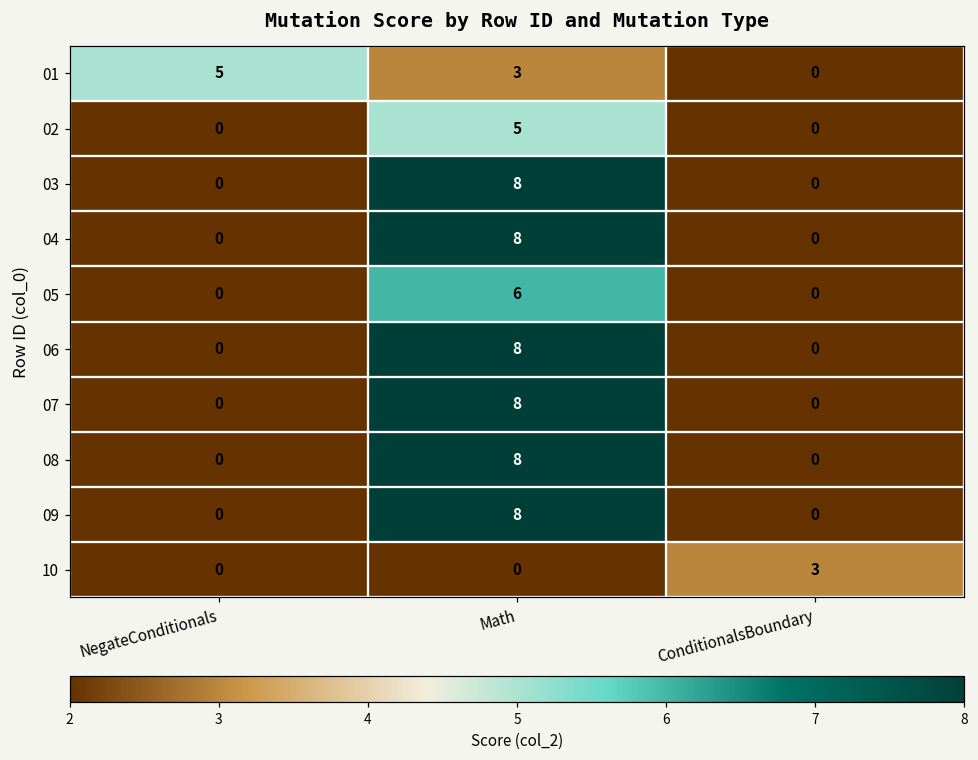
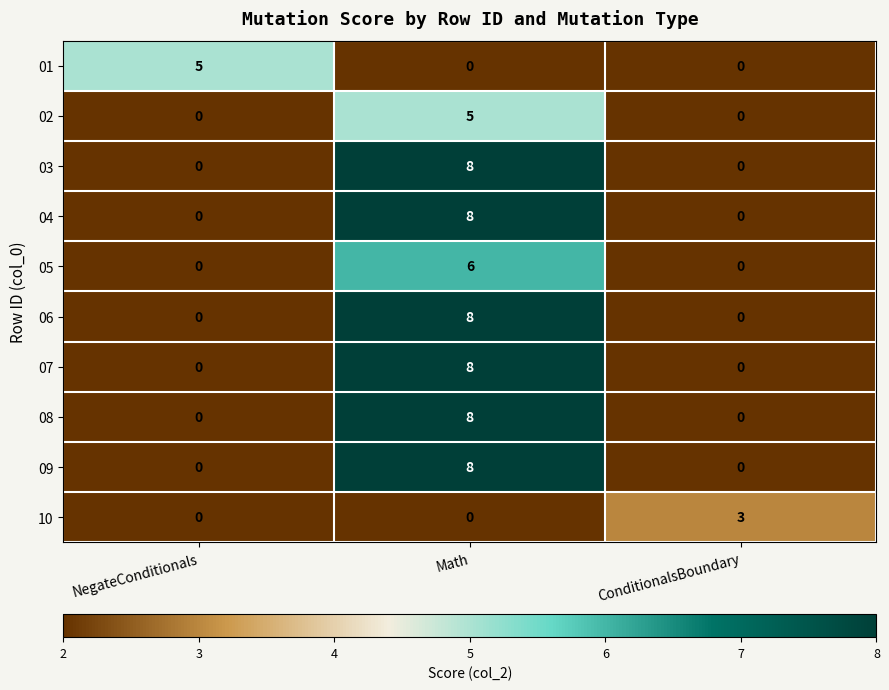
  {
    "01": {
      "NegateConditionals": 5,
-     "Math": 3,
+     "Math": 0,
      "ConditionalsBoundary": 0
    },
    "02": {
      "NegateConditionals": 0,
      "Math": 5,
      "ConditionalsBoundary": 0
    },
    "03": {
      "NegateConditionals": 0,
      "Math": 8,
      "ConditionalsBoundary": 0
    },
    "04": {
      "NegateConditionals": 0,
      "Math": 8,
      "ConditionalsBoundary": 0
    },
    "05": {
      "NegateConditionals": 0,
      "Math": 6,
      "ConditionalsBoundary": 0
    },
    "06": {
      "NegateConditionals": 0,
      "Math": 8,
      "ConditionalsBoundary": 0
    },
    "07": {
      "NegateConditionals": 0,
      "Math": 8,
      "ConditionalsBoundary": 0
    },
    "08": {
      "NegateConditionals": 0,
      "Math": 8,
      "ConditionalsBoundary": 0
    },
    "09": {
      "NegateConditionals": 0,
      "Math": 8,
      "ConditionalsBoundary": 0
    },
    "10": {
      "NegateConditionals": 0,
      "Math": 0,
      "ConditionalsBoundary": 3
    }
  }
